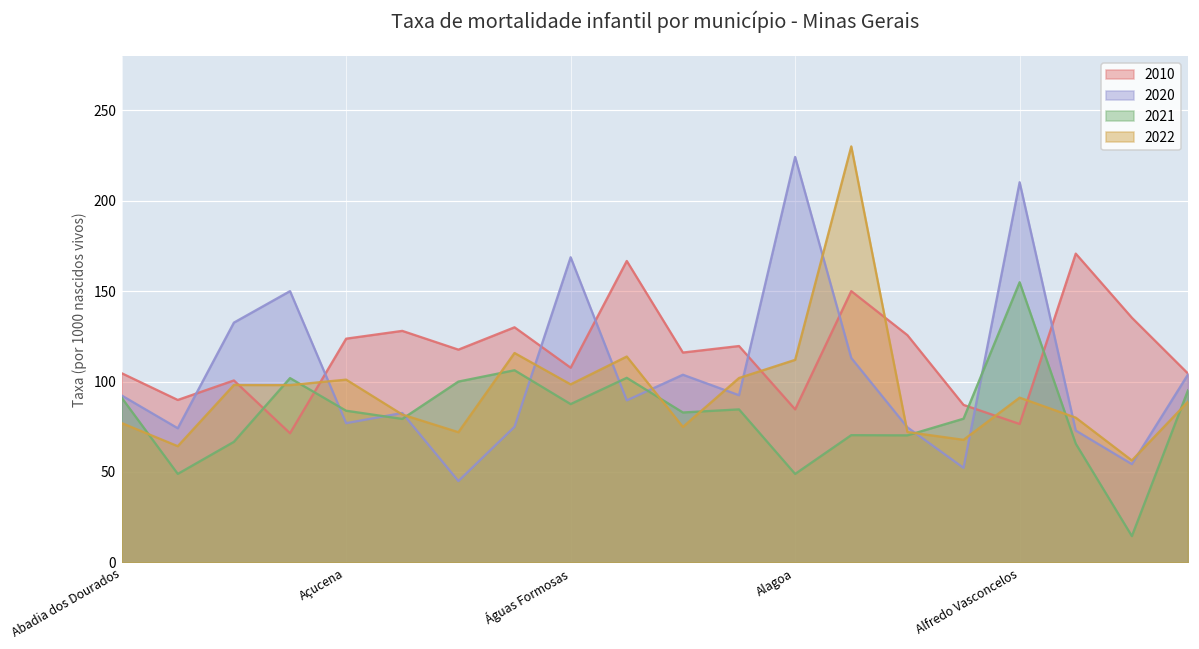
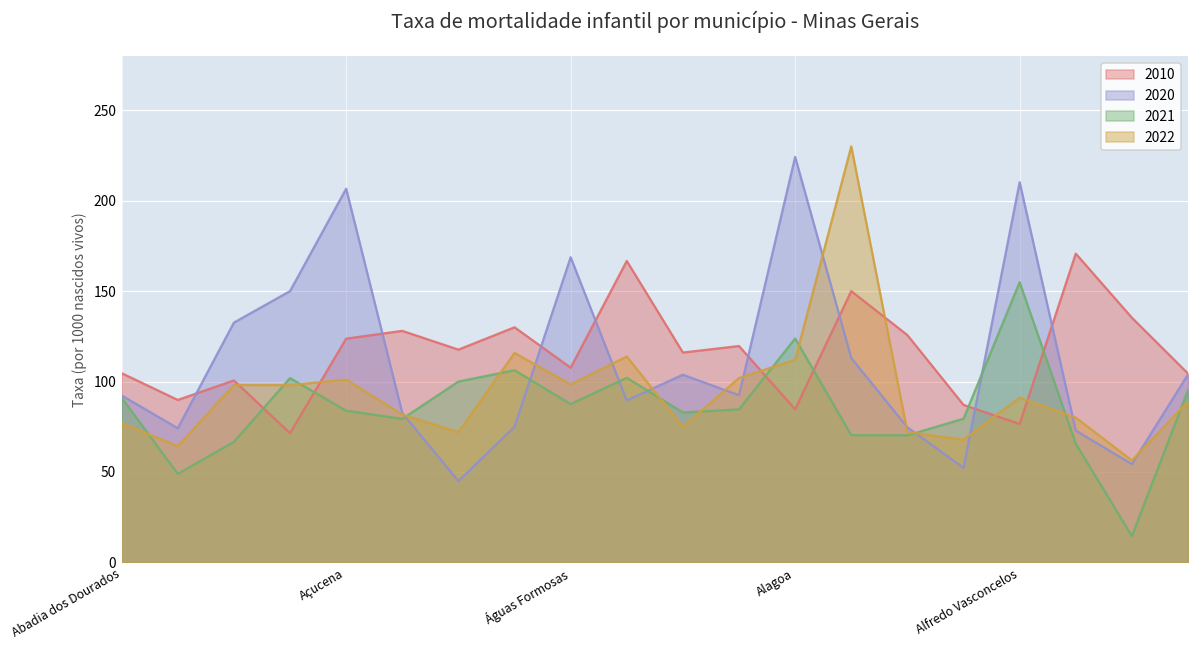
  {
    "2020": {
-     "Açucena": 77,
+     "Açucena": 207,
      "Águas Formosas": 169,
      "Alagoa": 224,
      "Alfredo Vasconcelos": 210
    },
    "2021": {
      "Açucena": 84,
      "Águas Formosas": 88,
-     "Alagoa": 49,
+     "Alagoa": 124,
      "Alfredo Vasconcelos": 155
    }
  }
